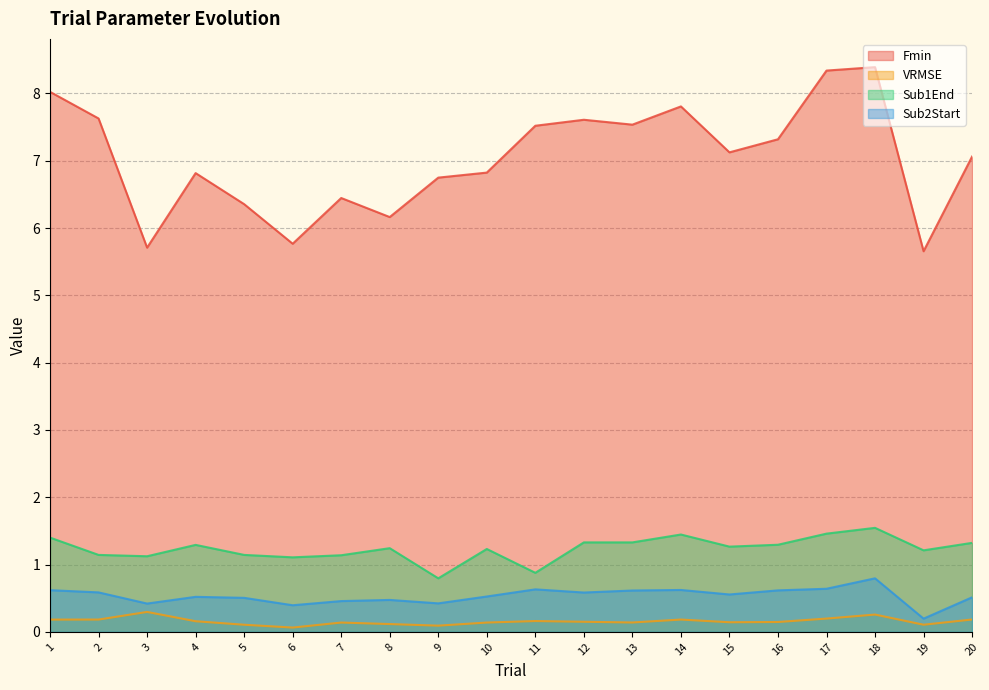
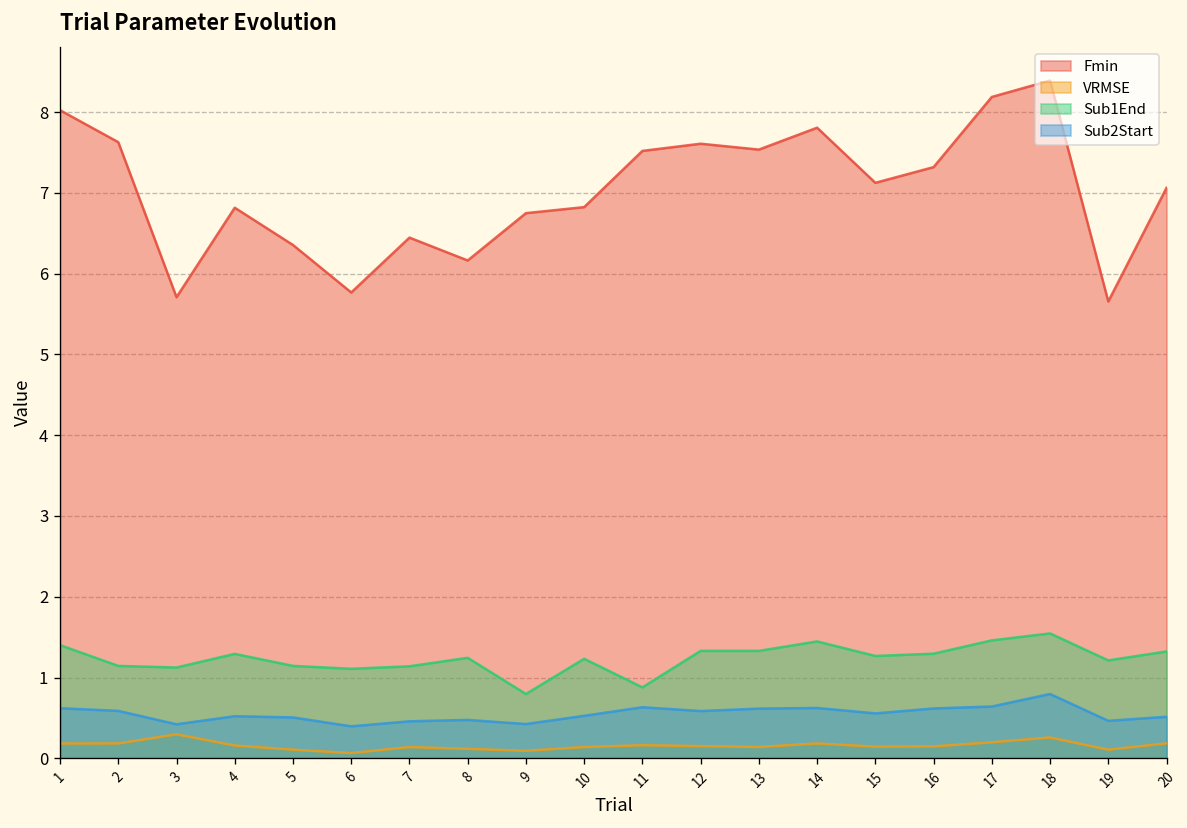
  {
    "Fmin": {
      "1": 8.0,
      "2": 7.6,
      "3": 5.7,
      "4": 6.8,
      "5": 6.4,
      "6": 5.8,
      "7": 6.4,
      "8": 6.2,
      "9": 6.7,
      "10": 6.8,
      "11": 7.5,
      "12": 7.6,
      "13": 7.5,
      "14": 7.8,
      "15": 7.1,
      "16": 7.3,
-     "17": 8.3,
+     "17": 8.2,
      "19": 5.7,
      "20": 7.1
    },
    "VRMSE": {
      "1": 0.2,
      "2": 0.2,
      "3": 0.3,
      "4": 0.2,
      "5": 0.1,
      "6": 0.1,
      "7": 0.1,
      "8": 0.1,
      "9": 0.1,
      "10": 0.1,
      "11": 0.2,
      "12": 0.2,
      "13": 0.1,
      "14": 0.2,
      "15": 0.1,
      "16": 0.1,
      "17": 0.2,
      "18": 0.3,
      "19": 0.1,
      "20": 0.2
    },
    "Sub1End": {
      "1": 1.4,
      "2": 1.1,
      "3": 1.1,
      "4": 1.3,
      "5": 1.1,
      "6": 1.1,
      "7": 1.1,
      "8": 1.2,
      "9": 0.8,
      "10": 1.2,
      "11": 0.9,
      "12": 1.3,
      "13": 1.3,
      "14": 1.4,
      "15": 1.3,
      "16": 1.3,
      "17": 1.5,
      "18": 1.5,
      "19": 1.2,
      "20": 1.3
    },
    "Sub2Start": {
      "1": 0.6,
      "2": 0.6,
      "3": 0.4,
      "4": 0.5,
      "5": 0.5,
      "6": 0.4,
      "7": 0.5,
      "8": 0.5,
      "9": 0.4,
      "10": 0.5,
      "11": 0.6,
      "12": 0.6,
      "13": 0.6,
      "14": 0.6,
      "15": 0.6,
      "16": 0.6,
      "17": 0.6,
      "18": 0.8,
-     "19": 0.2,
+     "19": 0.5,
      "20": 0.5
    }
  }
